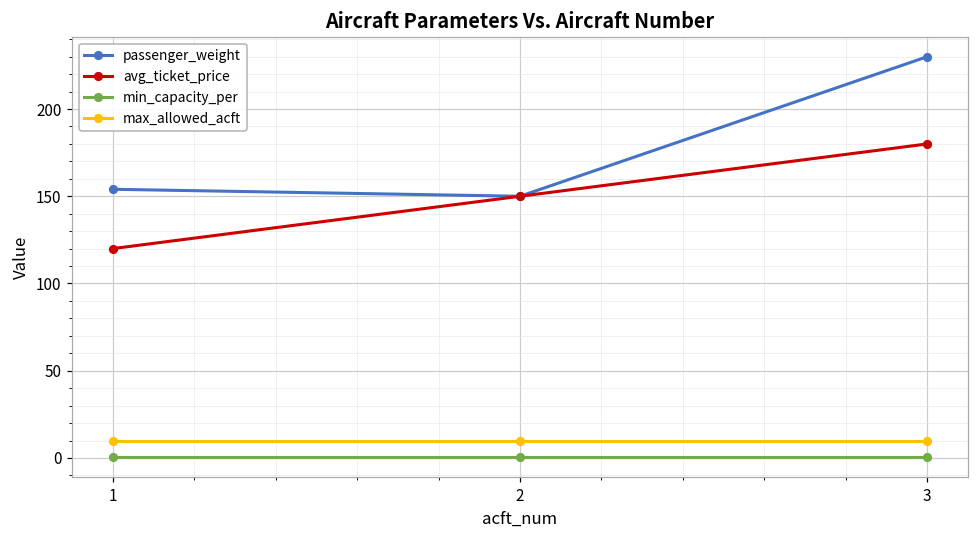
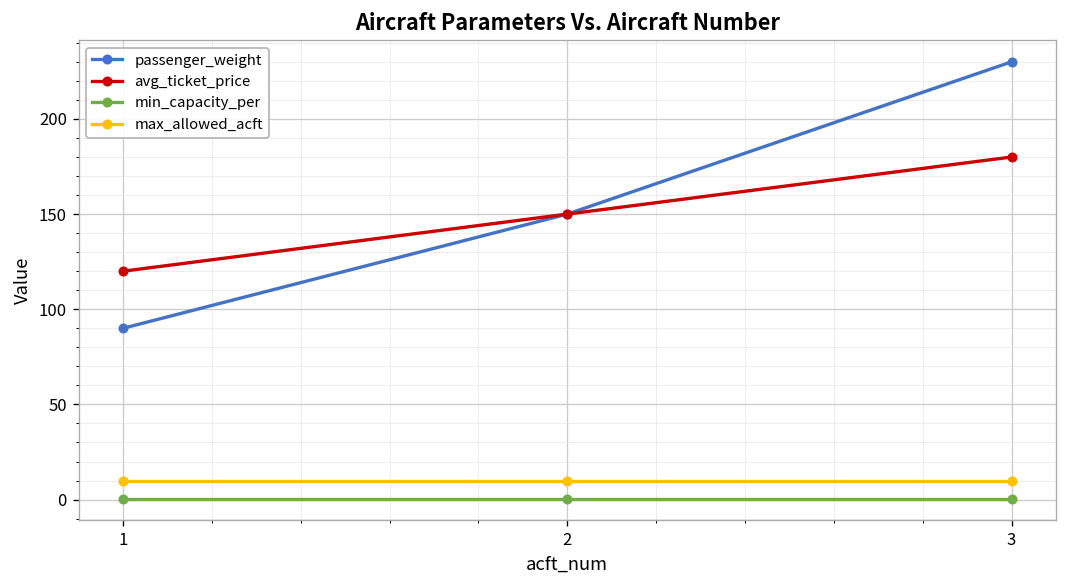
  {
    "passenger_weight": {
-     "1": 154,
+     "1": 90,
      "3": 230
    },
    "avg_ticket_price": {
      "1": 120,
      "3": 180
    },
    "min_capacity_per": {
      "1": 1,
      "2": 1,
      "3": 1
    },
    "max_allowed_acft": {
      "1": 10,
      "2": 10,
      "3": 10
    }
  }
